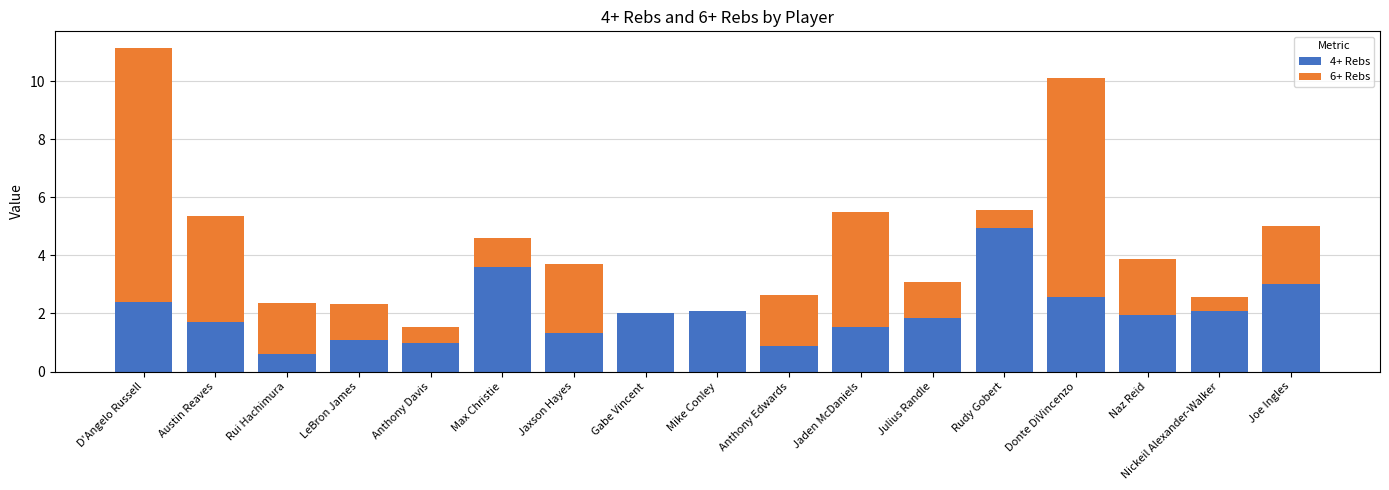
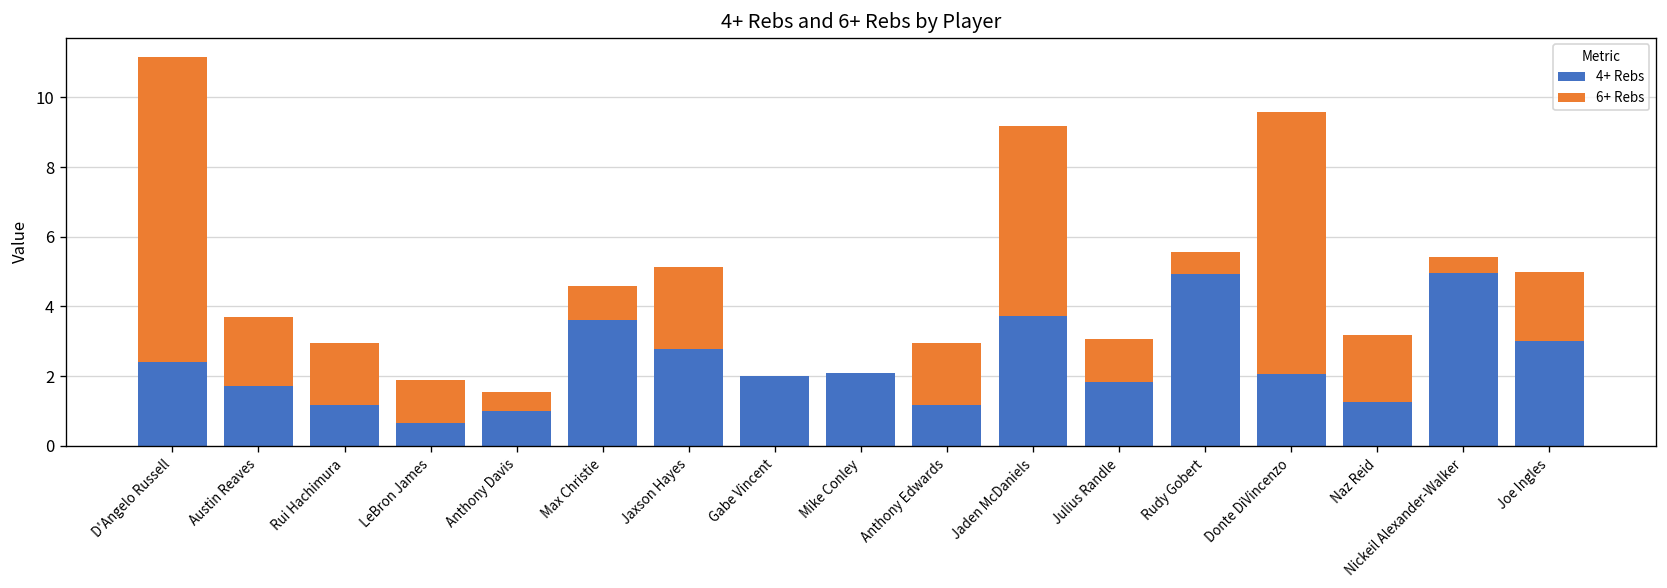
  {
    "4+ Rebs": {
      "D'Angelo Russell": 2.4,
      "Austin Reaves": 1.7,
-     "Rui Hachimura": 0.6,
-     "LeBron James": 1.1,
+     "Rui Hachimura": 1.2,
+     "LeBron James": 0.7,
      "Anthony Davis": 1.0,
      "Max Christie": 3.6,
-     "Jaxson Hayes": 1.3,
+     "Jaxson Hayes": 2.8,
      "Gabe Vincent": 2.0,
      "Mike Conley": 2.1,
-     "Anthony Edwards": 0.9,
-     "Jaden McDaniels": 1.5,
+     "Anthony Edwards": 1.2,
+     "Jaden McDaniels": 3.7,
      "Julius Randle": 1.8,
      "Rudy Gobert": 4.9,
-     "Donte DiVincenzo": 2.6,
-     "Naz Reid": 2.0,
-     "Nickeil Alexander-Walker": 2.1,
+     "Donte DiVincenzo": 2.1,
+     "Naz Reid": 1.3,
+     "Nickeil Alexander-Walker": 5.0,
      "Joe Ingles": 3.0
    },
    "6+ Rebs": {
      "D'Angelo Russell": 8.8,
-     "Austin Reaves": 3.6,
+     "Austin Reaves": 2.0,
      "Rui Hachimura": 1.8,
      "LeBron James": 1.2,
      "Anthony Davis": 0.5,
      "Max Christie": 1.0,
      "Jaxson Hayes": 2.4,
      "Gabe Vincent": 0.0,
      "Mike Conley": 0.0,
      "Anthony Edwards": 1.8,
-     "Jaden McDaniels": 4.0,
+     "Jaden McDaniels": 5.4,
      "Julius Randle": 1.2,
      "Rudy Gobert": 0.6,
      "Donte DiVincenzo": 7.5,
      "Naz Reid": 1.9,
      "Nickeil Alexander-Walker": 0.5,
      "Joe Ingles": 2.0
    }
  }
